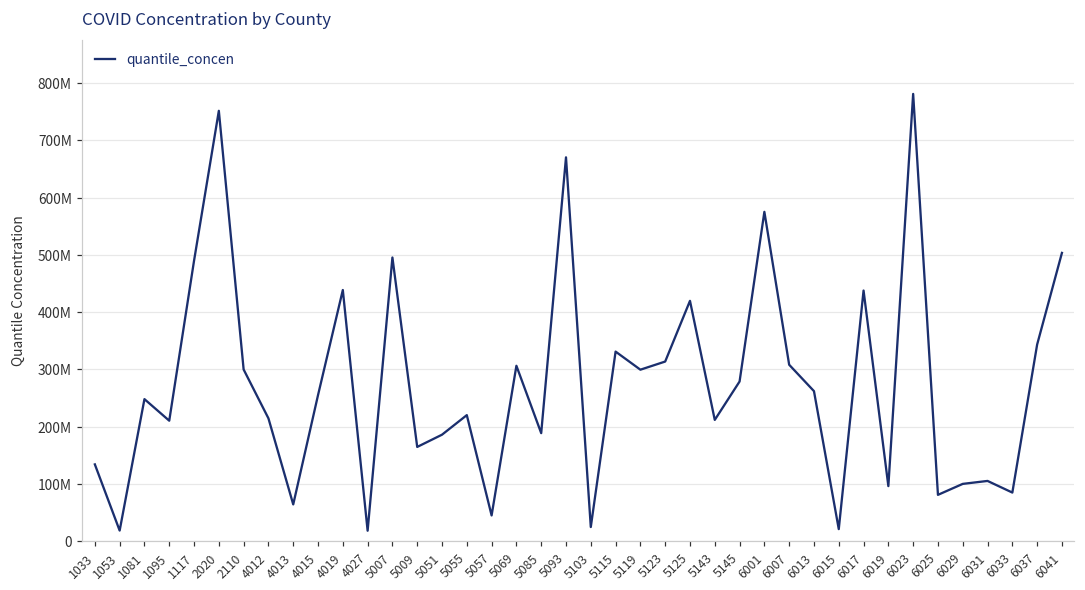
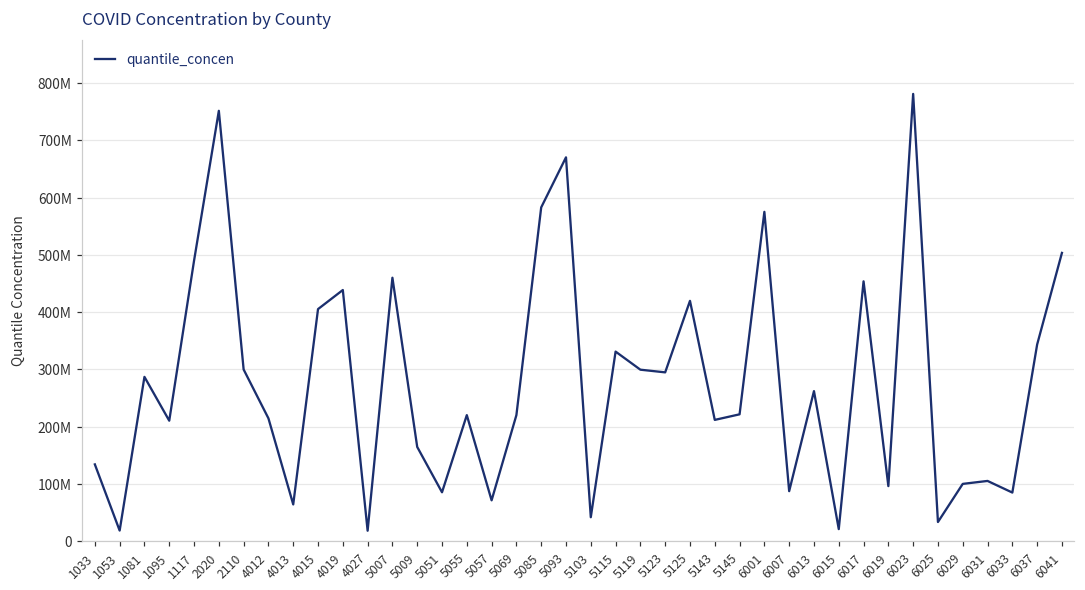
  {
    "1033": 130000000,
    "1053": 20000000,
-   "1081": 250000000,
+   "1081": 290000000,
    "1095": 210000000,
    "1117": 490000000,
    "2020": 750000000,
    "2110": 300000000,
    "4012": 210000000,
    "4013": 60000000,
-   "4015": 260000000,
+   "4015": 410000000,
    "4019": 440000000,
    "4027": 20000000,
-   "5007": 500000000,
+   "5007": 460000000,
    "5009": 160000000,
-   "5051": 190000000,
+   "5051": 90000000,
    "5055": 220000000,
-   "5057": 40000000,
-   "5069": 310000000,
-   "5085": 190000000,
+   "5057": 70000000,
+   "5069": 220000000,
+   "5085": 580000000,
    "5093": 670000000,
-   "5103": 20000000,
+   "5103": 40000000,
    "5115": 330000000,
    "5119": 300000000,
-   "5123": 310000000,
+   "5123": 290000000,
    "5125": 420000000,
    "5143": 210000000,
-   "5145": 280000000,
+   "5145": 220000000,
    "6001": 580000000,
-   "6007": 310000000,
+   "6007": 90000000,
    "6013": 260000000,
    "6015": 20000000,
-   "6017": 440000000,
+   "6017": 450000000,
    "6019": 100000000,
    "6023": 780000000,
-   "6025": 80000000,
+   "6025": 30000000,
    "6029": 100000000,
    "6031": 110000000,
    "6033": 80000000,
    "6037": 340000000,
    "6041": 500000000
  }
